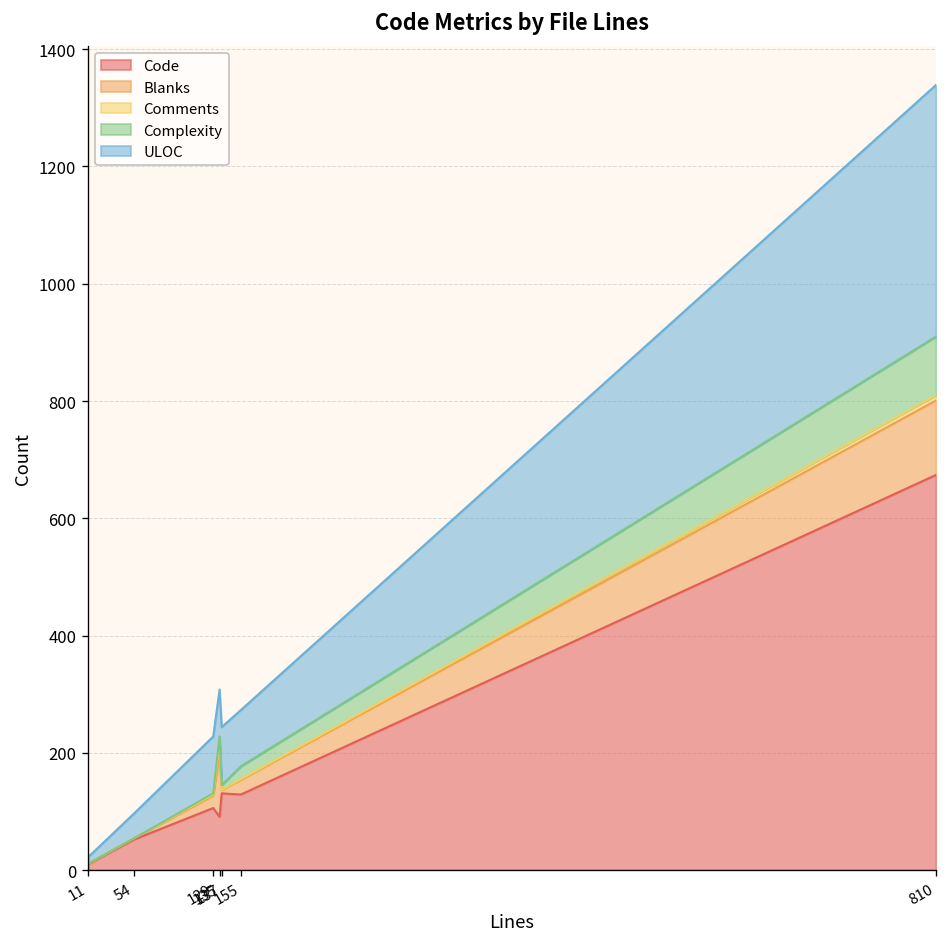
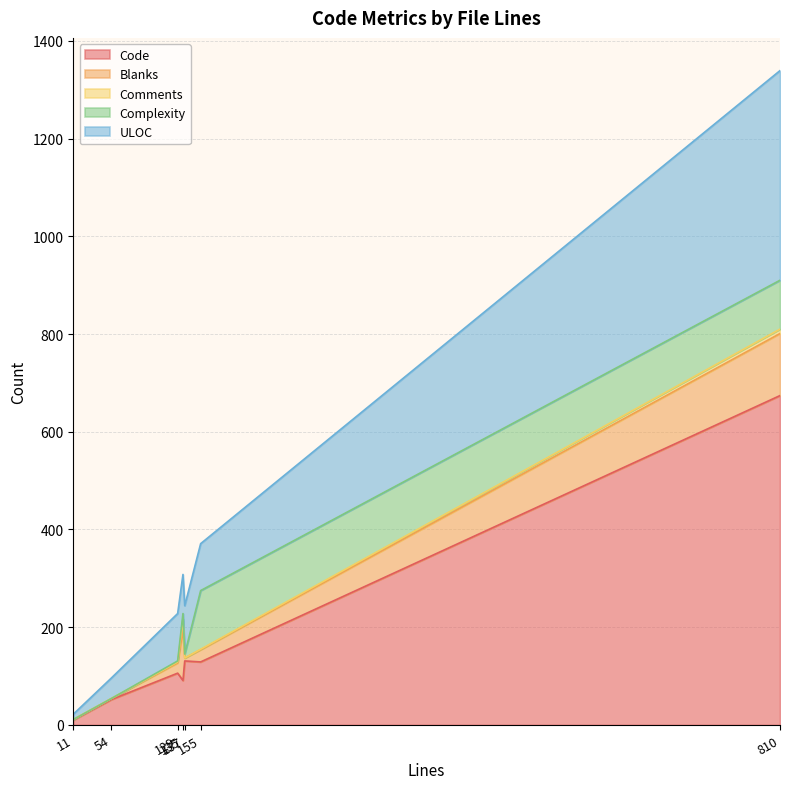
  {
    "Complexity": {
      "135": 10,
      "137": 10,
-     "155": 20,
+     "155": 120,
      "810": 100
    },
    "ULOC": {
      "11": 10,
      "54": 40,
      "129": 100,
      "135": 80,
      "137": 100,
      "155": 100,
      "810": 430
    }
  }
